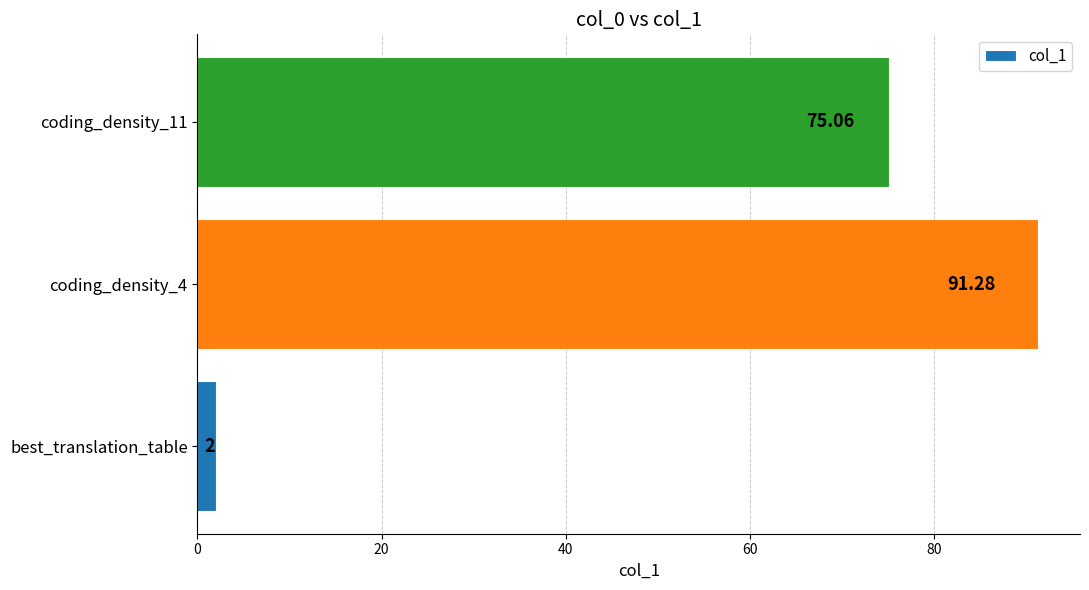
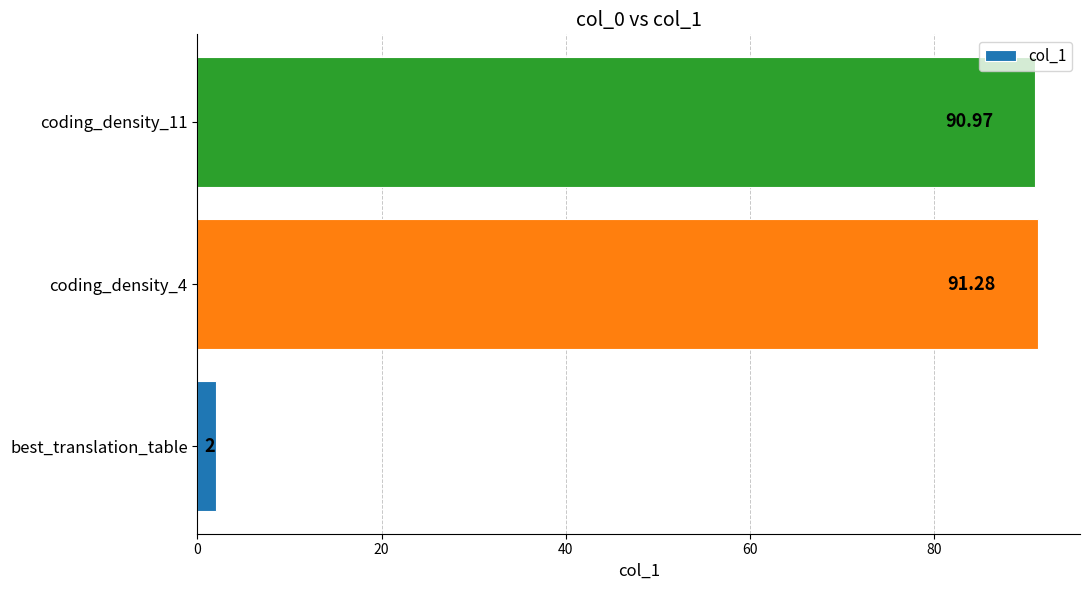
  {
-   "coding_density_11": 75.06,
+   "coding_density_11": 90.97,
    "coding_density_4": 91.28,
    "best_translation_table": 2
  }
